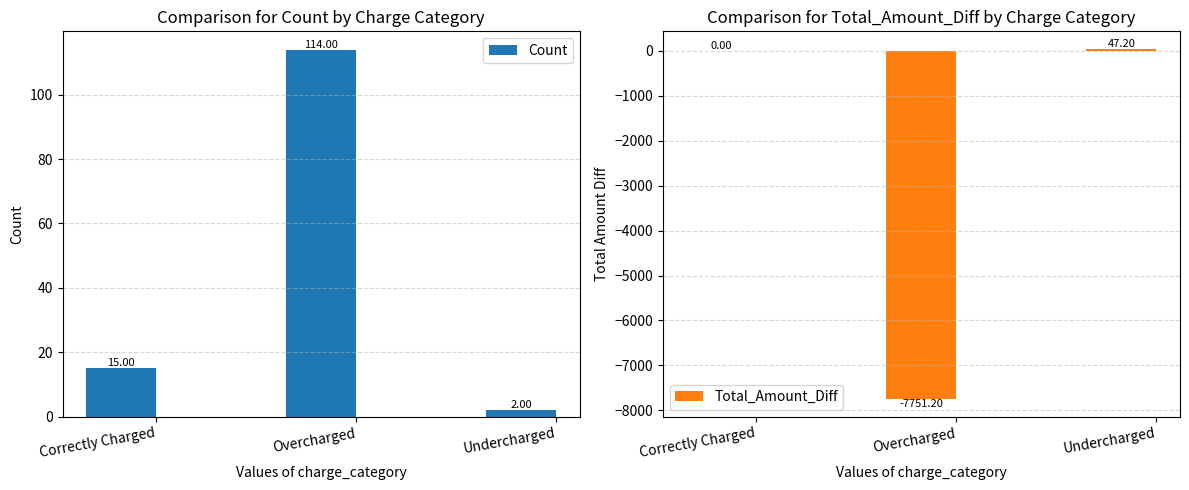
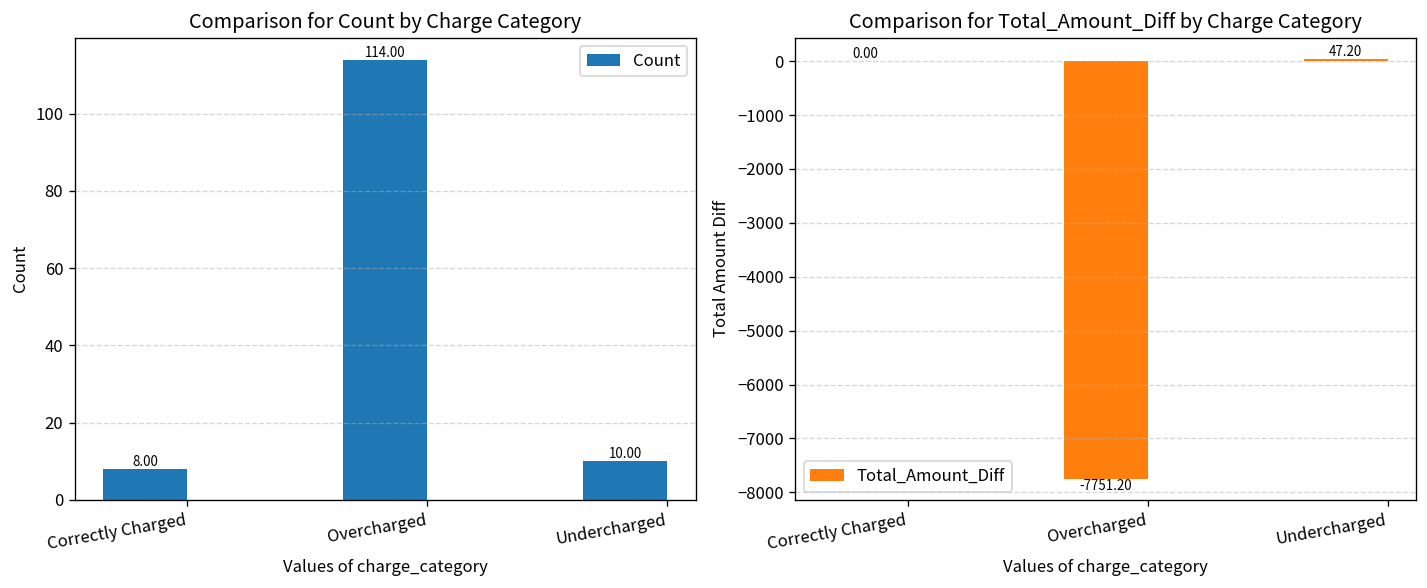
  {
    "Comparison for Count by Charge Category": {
-     "Correctly Charged": 15.00,
+     "Correctly Charged": 8.00,
      "Overcharged": 114.00,
-     "Undercharged": 2.00
+     "Undercharged": 10.00
    },
    "Comparison for Total_Amount_Diff by Charge Category": {
      "Correctly Charged": 0.00,
      "Overcharged": -7751.20,
      "Undercharged": 47.20
    }
  }
